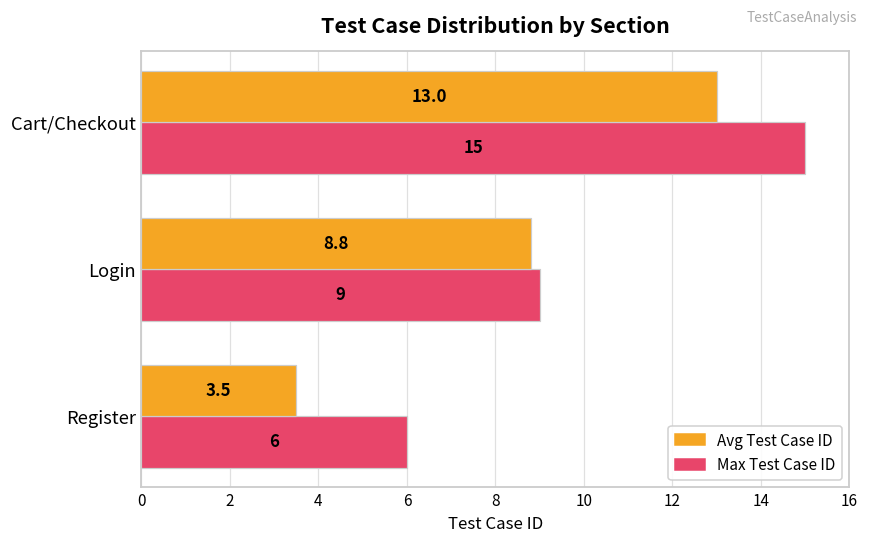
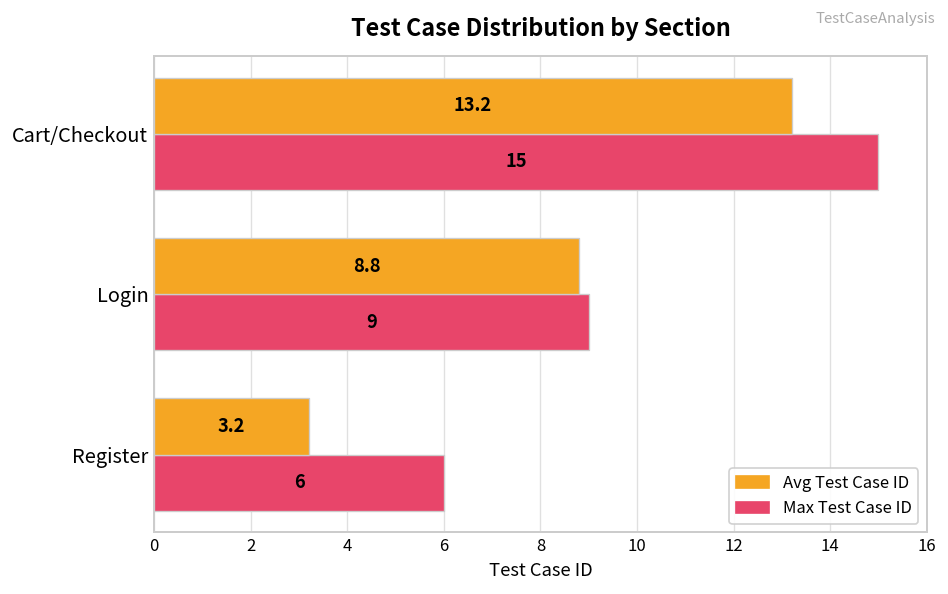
  {
    "Max Test Case ID": {
      "Cart/Checkout": 15,
      "Login": 9,
      "Register": 6
    },
    "Avg Test Case ID": {
-     "Cart/Checkout": 13.0,
+     "Cart/Checkout": 13.2,
      "Login": 8.8,
-     "Register": 3.5
+     "Register": 3.2
    }
  }
